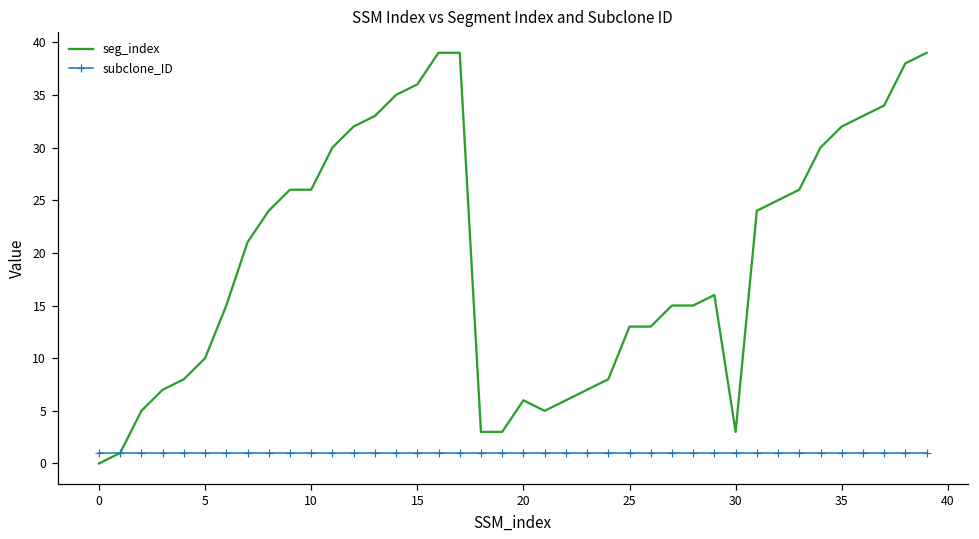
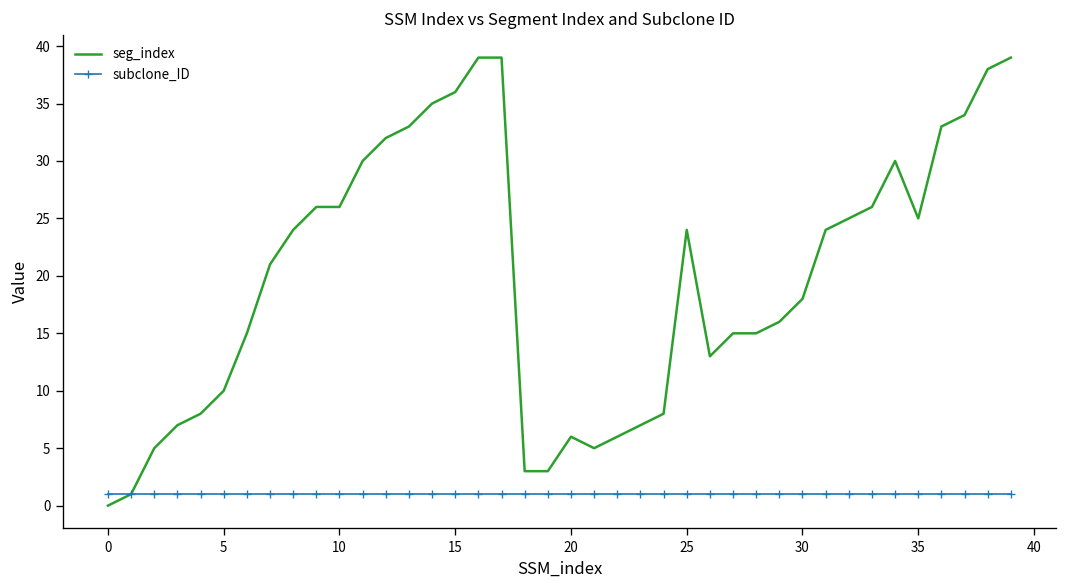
  {
    "seg_index": {
      "0": 0,
      "5": 10,
      "10": 26,
      "15": 36,
      "20": 6,
-     "25": 13,
-     "30": 3,
-     "35": 32
+     "25": 24,
+     "30": 18,
+     "35": 25
    },
    "subclone_ID": {
      "0": 1,
      "5": 1,
      "10": 1,
      "15": 1,
      "20": 1,
      "25": 1,
      "30": 1,
      "35": 1
    }
  }
